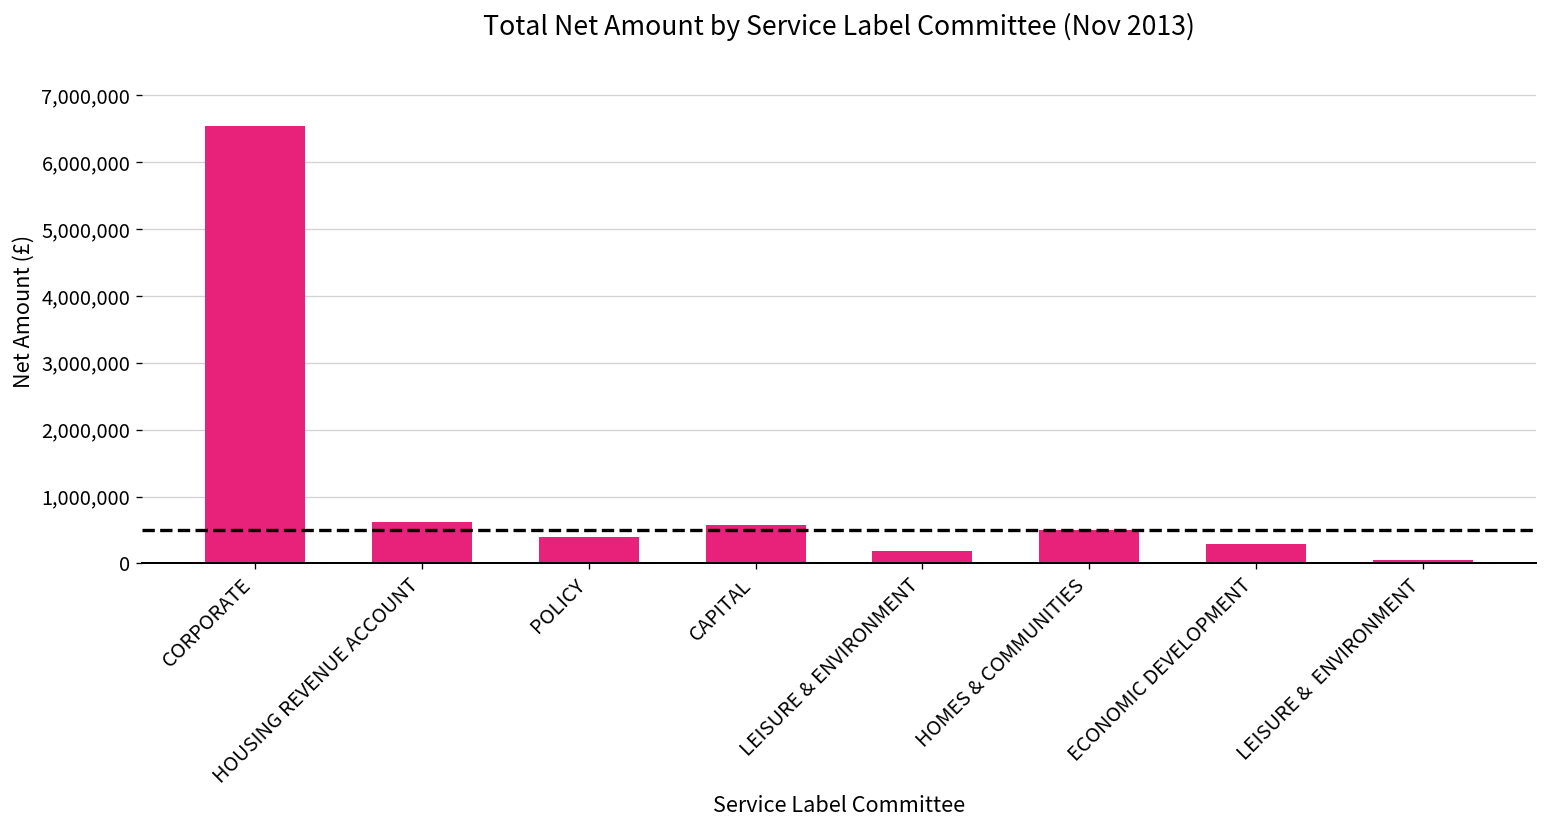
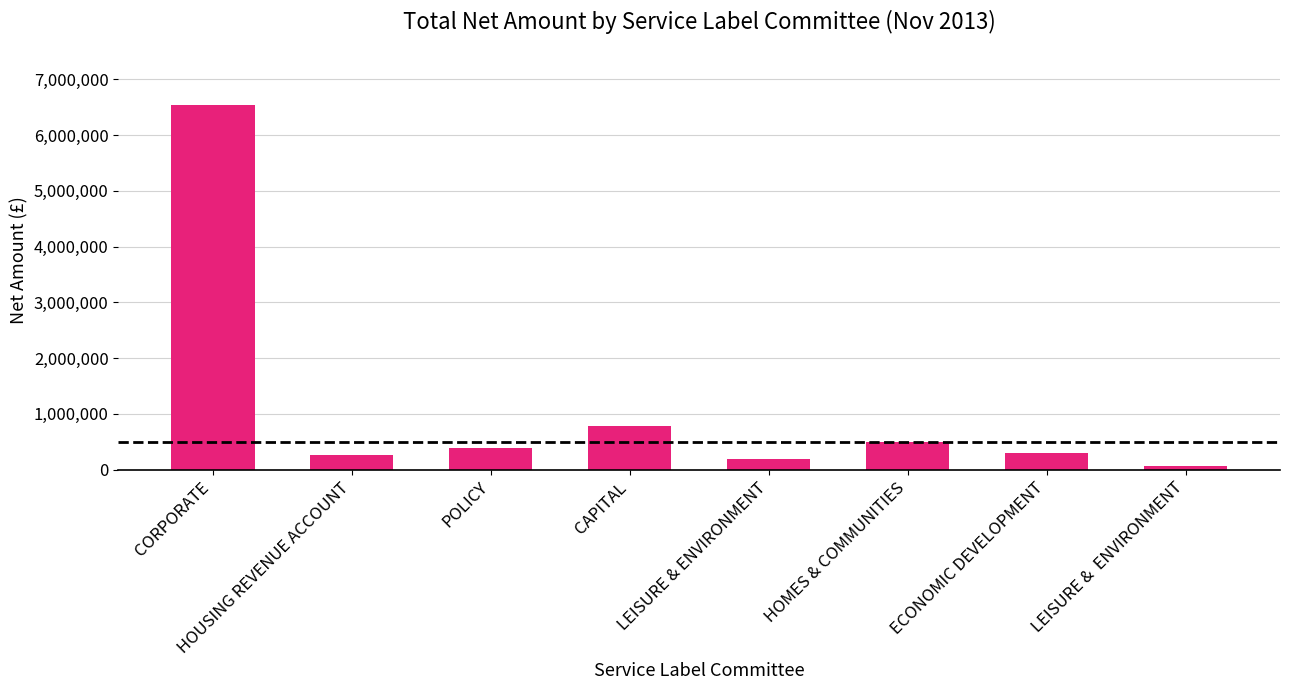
  {
    "CORPORATE": "6,500,000",
-   "HOUSING REVENUE ACCOUNT": "600,000",
+   "HOUSING REVENUE ACCOUNT": "300,000",
    "POLICY": "400,000",
-   "CAPITAL": "600,000",
+   "CAPITAL": "800,000",
    "HOMES & COMMUNITIES": "500,000",
    "ECONOMIC DEVELOPMENT": "300,000"
  }
